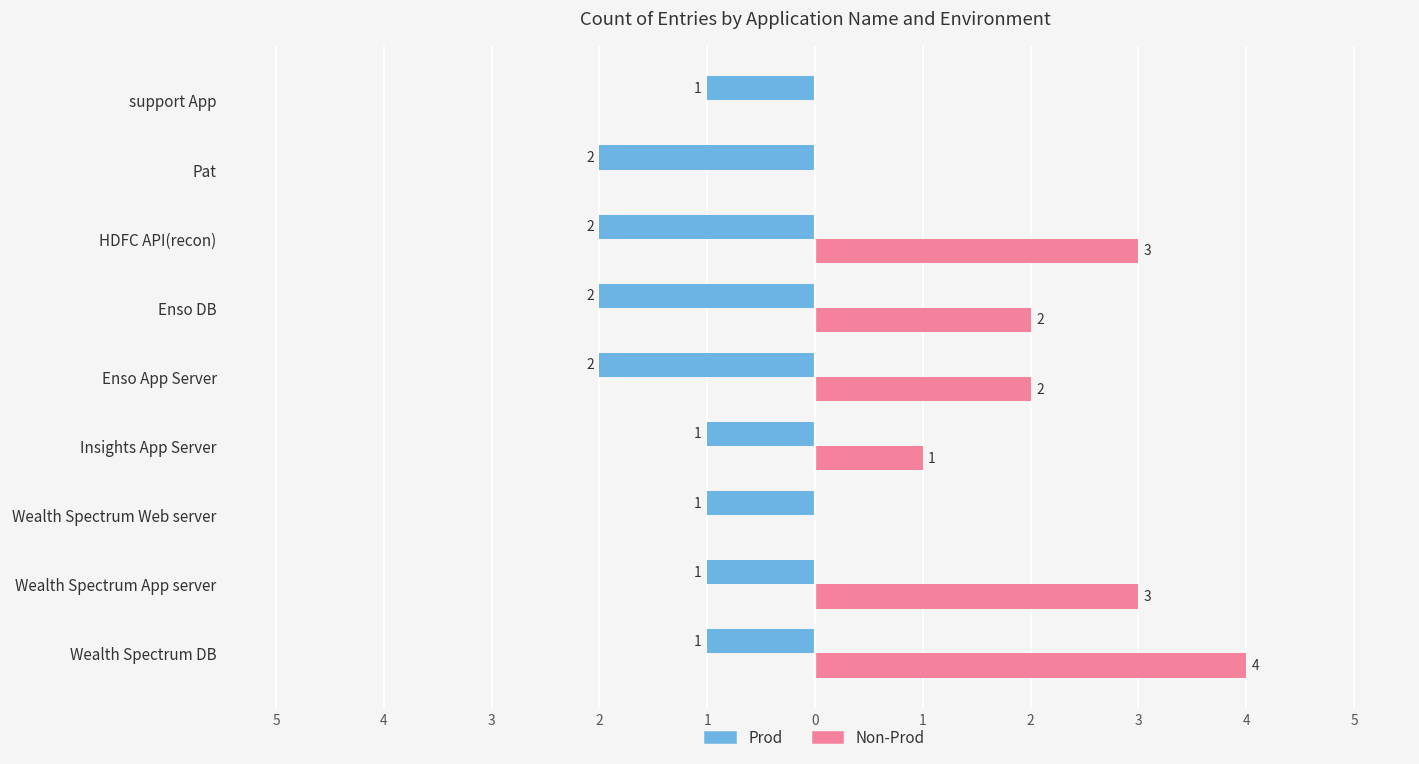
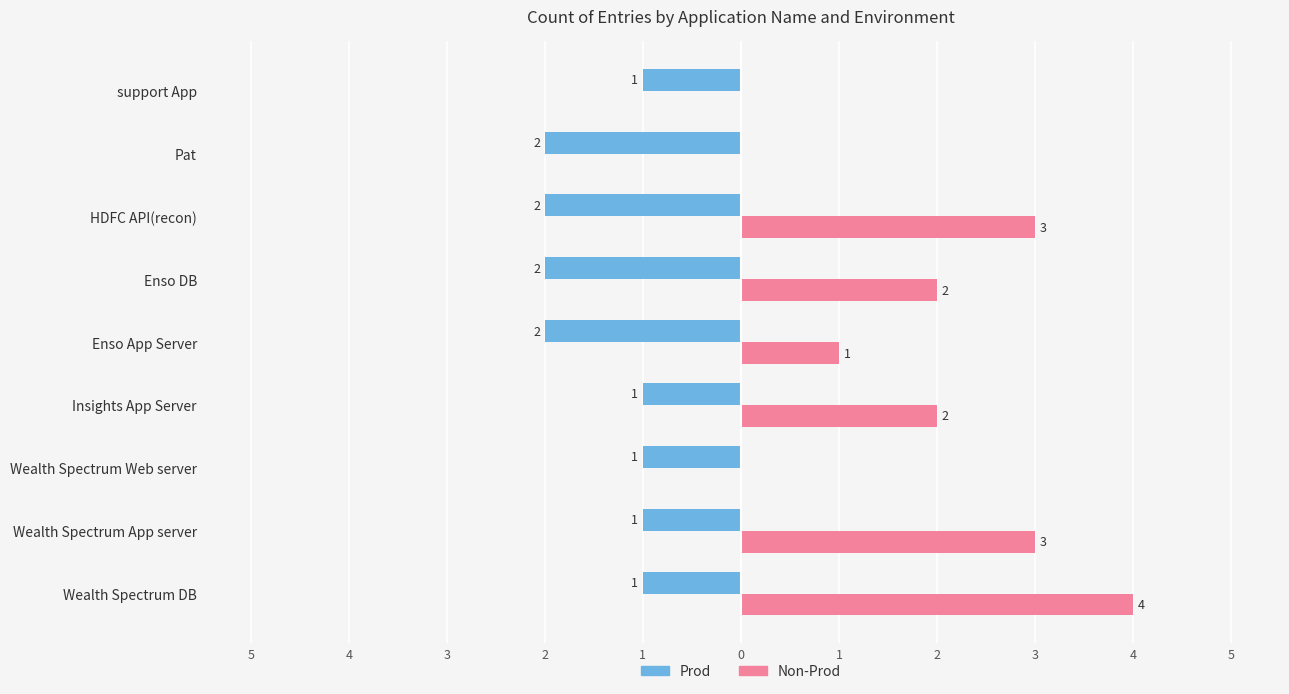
  {
    "Non-Prod": {
      "HDFC API(recon)": 3,
      "Enso DB": 2,
-     "Enso App Server": 2,
-     "Insights App Server": 1,
+     "Enso App Server": 1,
+     "Insights App Server": 2,
      "Wealth Spectrum App server": 3,
      "Wealth Spectrum DB": 4
    }
  }
